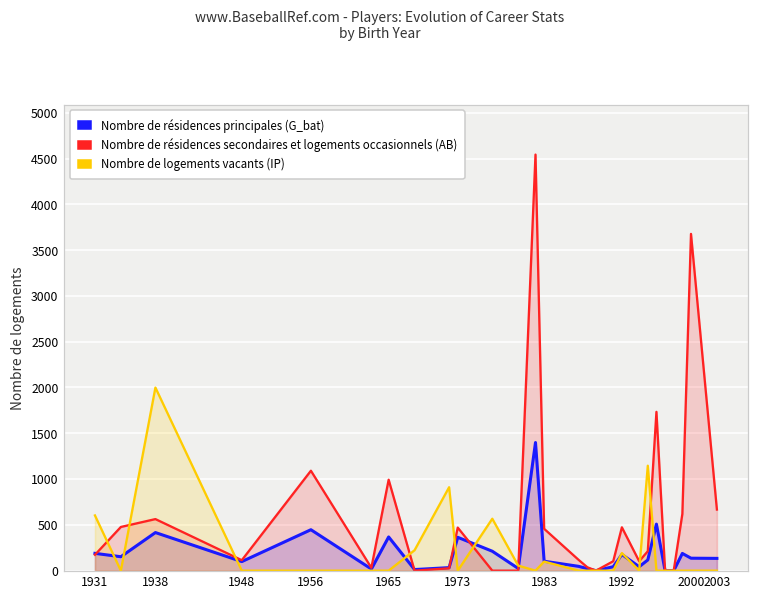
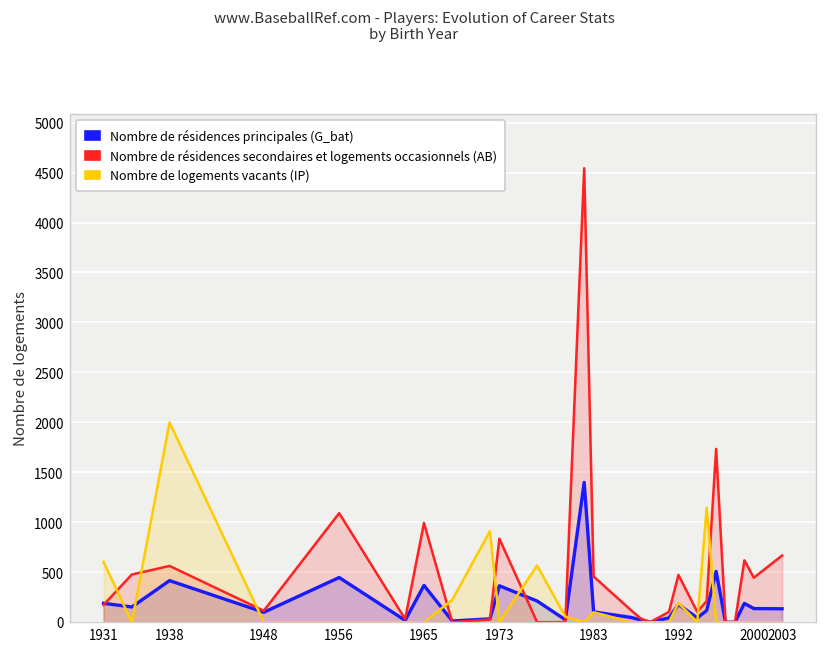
  {
    "Nombre de résidences principales (G_bat)": {
      "1938": 400,
      "1956": 400,
      "1965": 400,
      "1973": 400,
      "2000": 100,
      "2003": 100
    },
    "Nombre de résidences secondaires et logements occasionnels (AB)": {
      "1938": 600,
      "1956": 1100,
      "1965": 1000,
-     "1973": 500,
+     "1973": 800,
      "1983": 500,
      "1992": 500,
-     "2000": 3700,
+     "2000": 400,
      "2003": 700
    },
    "Nombre de logements vacants (IP)": {
      "1931": 600,
      "1938": 2000,
      "1948": 0,
      "1956": 0,
      "1965": 0,
      "1973": 0,
      "2000": 0,
      "2003": 0
    }
  }
